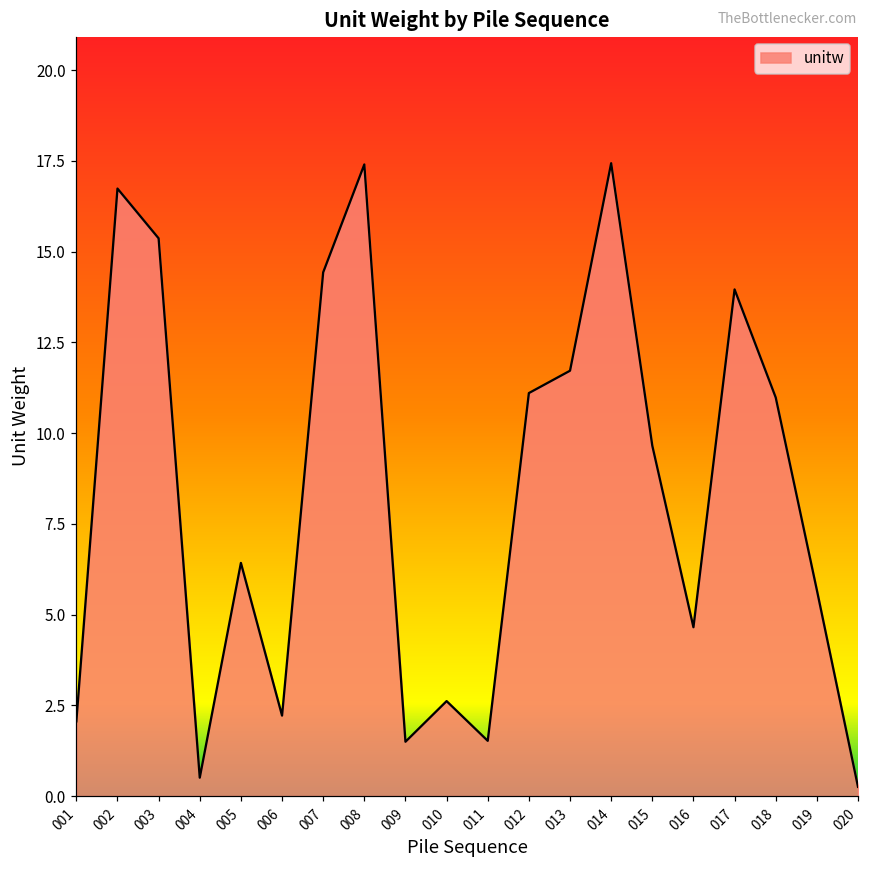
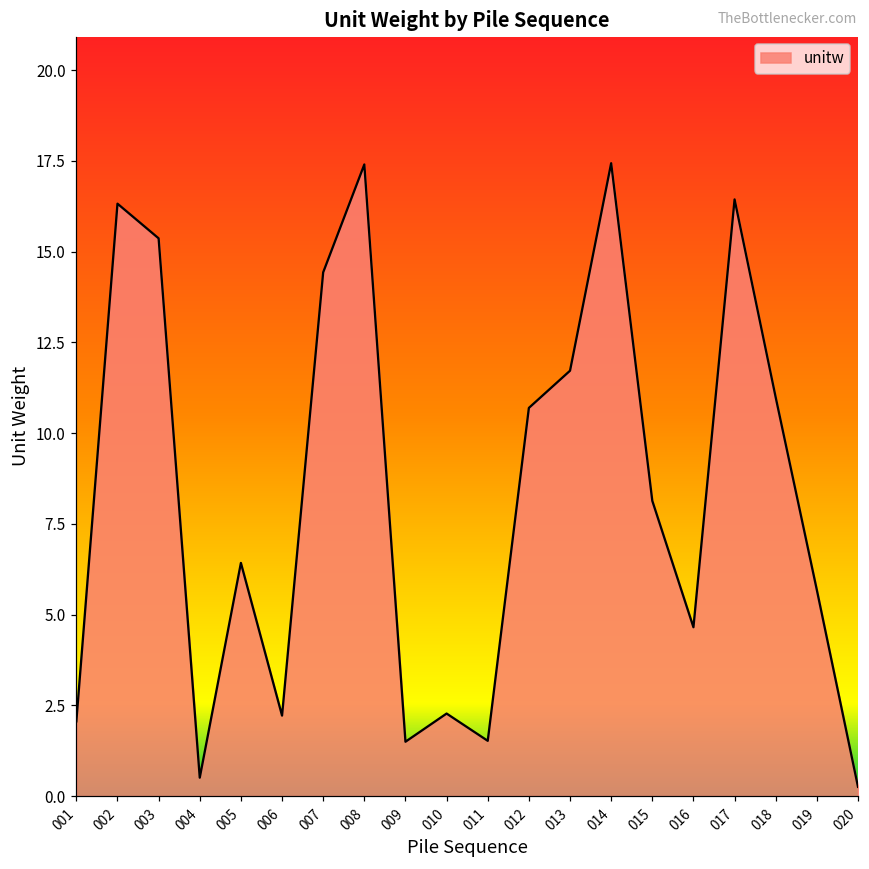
  {
    "001": 2.1,
-   "002": 16.7,
+   "002": 16.3,
    "003": 15.4,
    "004": 0.5,
    "005": 6.4,
    "006": 2.2,
    "007": 14.4,
    "008": 17.4,
    "009": 1.5,
-   "010": 2.6,
+   "010": 2.3,
    "011": 1.5,
-   "012": 11.1,
+   "012": 10.7,
    "013": 11.7,
    "014": 17.4,
-   "015": 9.7,
+   "015": 8.1,
    "016": 4.7,
-   "017": 14.0,
+   "017": 16.4,
    "018": 11.0,
    "019": 5.7,
    "020": 0.3
  }
